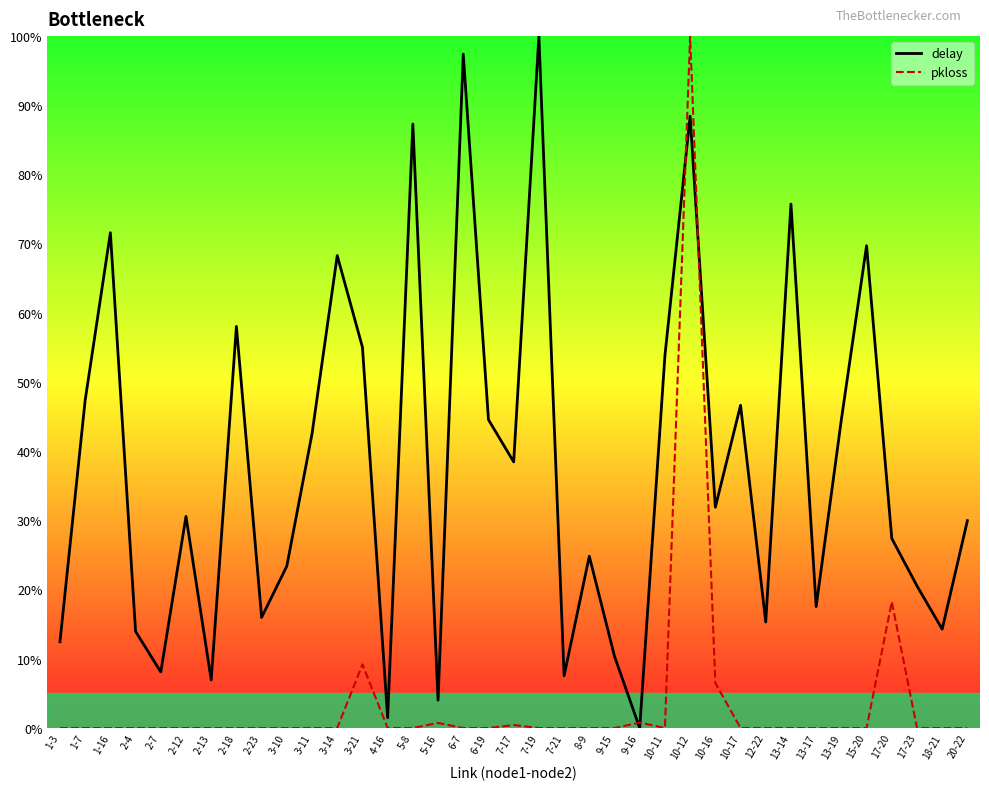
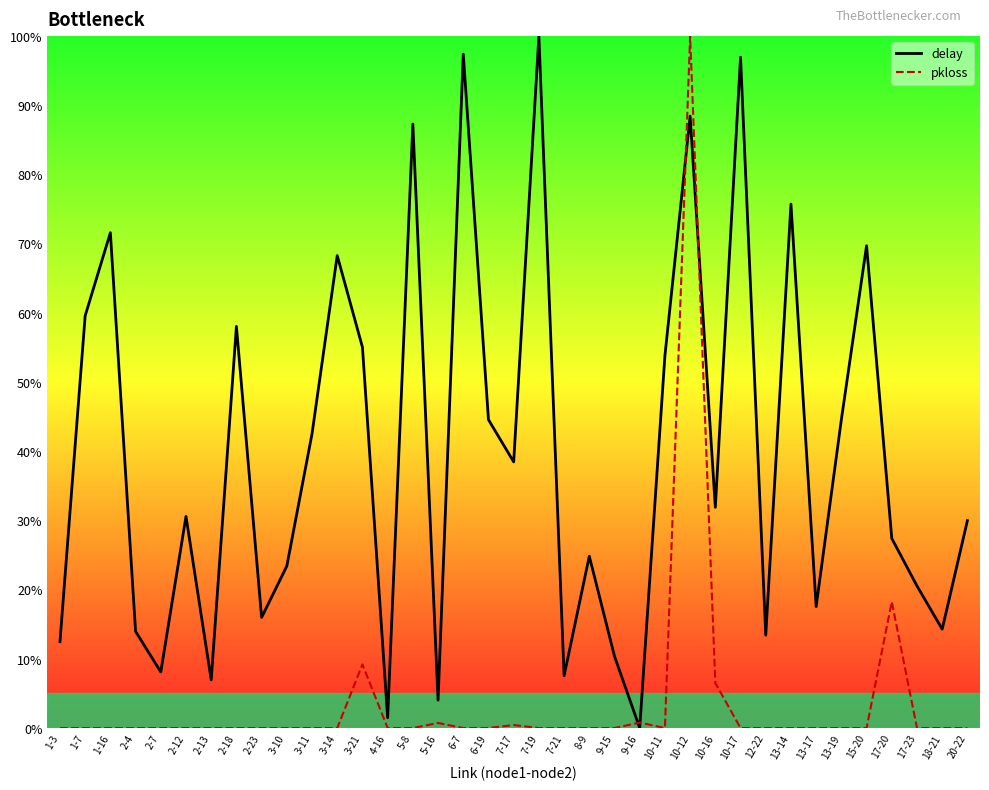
  {
    "delay": {
      "1-3": "12%",
-     "1-7": "47%",
+     "1-7": "60%",
      "1-16": "72%",
      "2-4": "14%",
      "2-7": "8%",
      "2-12": "31%",
      "2-13": "7%",
      "2-18": "58%",
      "2-23": "16%",
      "3-10": "23%",
      "3-11": "43%",
      "3-14": "68%",
      "3-21": "55%",
      "5-8": "87%",
      "6-7": "97%",
      "6-19": "45%",
      "7-17": "38%",
      "7-19": "100%",
      "7-21": "8%",
      "8-9": "25%",
      "9-15": "10%",
      "10-11": "54%",
      "10-12": "88%",
      "10-16": "32%",
-     "10-17": "47%",
-     "12-22": "15%",
+     "10-17": "97%",
+     "12-22": "13%",
      "13-14": "76%",
      "13-17": "18%",
      "13-19": "45%",
      "15-20": "70%",
      "17-20": "27%",
      "17-23": "21%",
      "18-21": "14%",
      "20-22": "30%"
    },
    "pkloss": {
      "3-21": "9%",
      "10-12": "100%",
      "10-16": "7%",
      "17-20": "18%"
    }
  }
